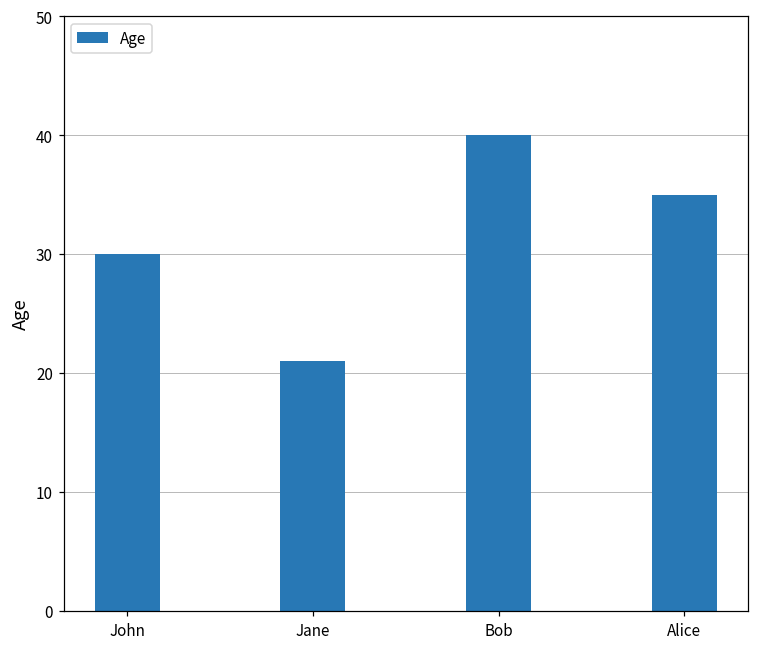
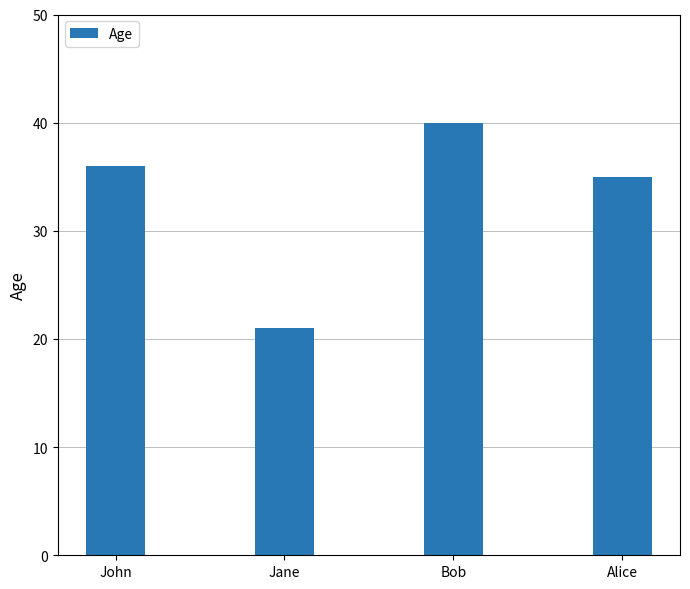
  {
-   "John": 30,
+   "John": 36,
    "Jane": 21,
    "Bob": 40,
    "Alice": 35
  }
